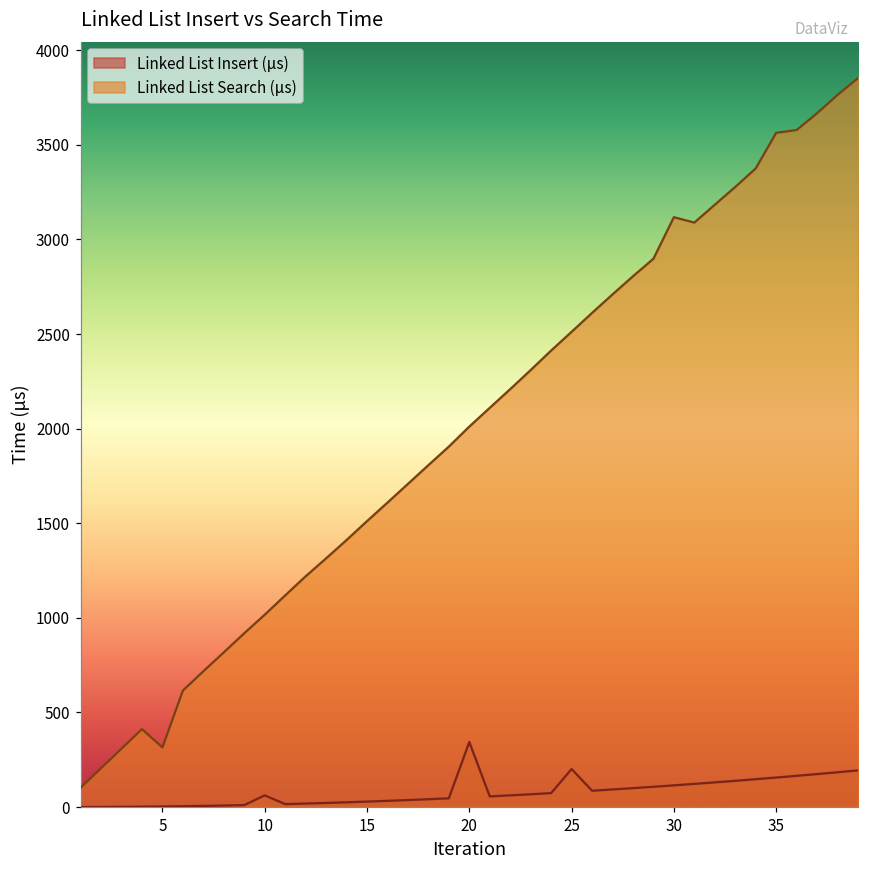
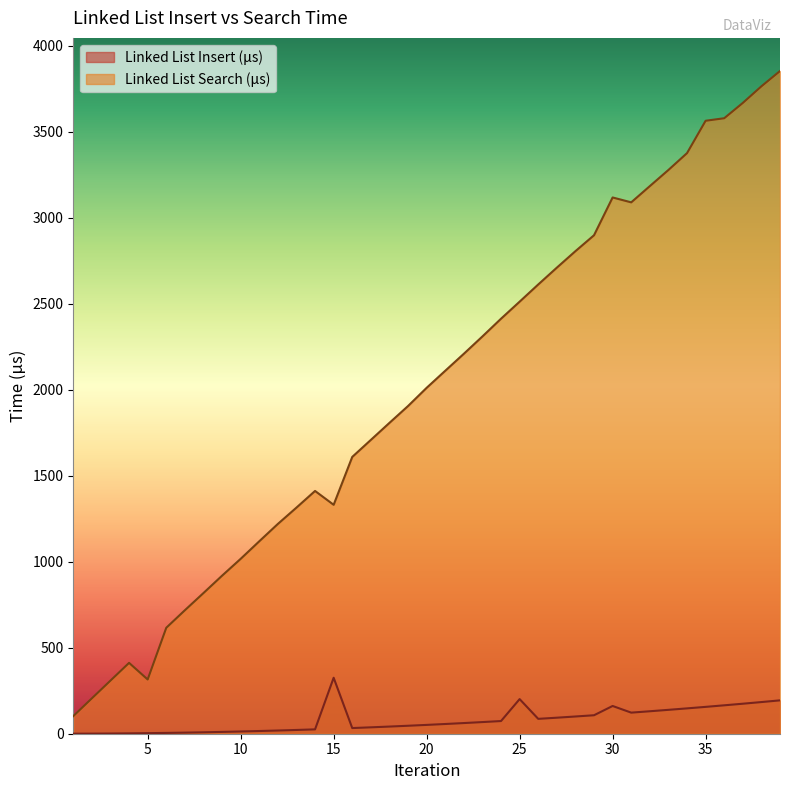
  {
    "Linked List Insert (μs)": {
      "5": 0,
-     "10": 60,
-     "15": 30,
-     "20": 340,
+     "10": 10,
+     "15": 330,
+     "20": 50,
      "25": 200,
-     "30": 110,
+     "30": 160,
      "35": 160
    },
    "Linked List Search (μs)": {
      "5": 320,
      "10": 1020,
-     "15": 1510,
+     "15": 1330,
      "20": 2010,
      "25": 2510,
      "30": 3120,
      "35": 3560
    }
  }
